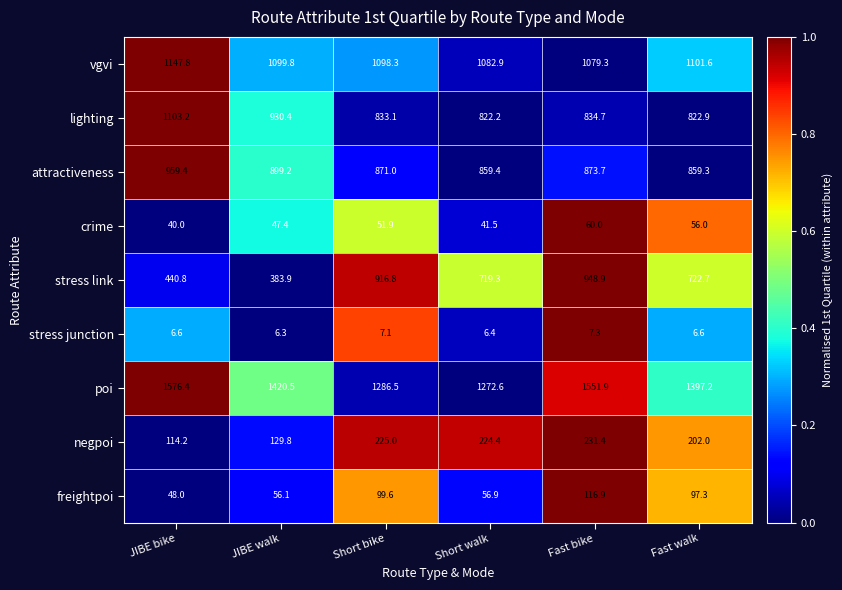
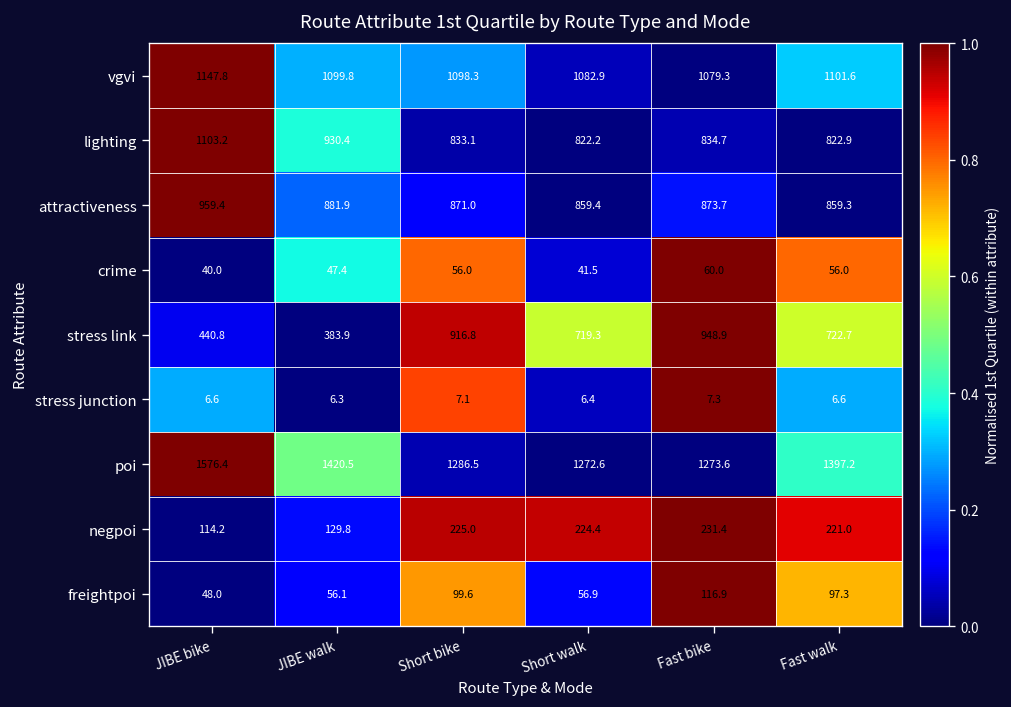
  {
    "vgvi": {
      "JIBE bike": 1147.8,
      "JIBE walk": 1099.8,
      "Short bike": 1098.3,
      "Short walk": 1082.9,
      "Fast bike": 1079.3,
      "Fast walk": 1101.6
    },
    "lighting": {
      "JIBE bike": 1103.2,
      "JIBE walk": 930.4,
      "Short bike": 833.1,
      "Short walk": 822.2,
      "Fast bike": 834.7,
      "Fast walk": 822.9
    },
    "attractiveness": {
      "JIBE bike": 959.4,
-     "JIBE walk": 899.2,
+     "JIBE walk": 881.9,
      "Short bike": 871.0,
      "Short walk": 859.4,
      "Fast bike": 873.7,
      "Fast walk": 859.3
    },
    "crime": {
      "JIBE bike": 40.0,
      "JIBE walk": 47.4,
-     "Short bike": 51.9,
+     "Short bike": 56.0,
      "Short walk": 41.5,
      "Fast bike": 60.0,
      "Fast walk": 56.0
    },
    "stress link": {
      "JIBE bike": 440.8,
      "JIBE walk": 383.9,
      "Short bike": 916.8,
      "Short walk": 719.3,
      "Fast bike": 948.9,
      "Fast walk": 722.7
    },
    "stress junction": {
      "JIBE bike": 6.6,
      "JIBE walk": 6.3,
      "Short bike": 7.1,
      "Short walk": 6.4,
      "Fast bike": 7.3,
      "Fast walk": 6.6
    },
    "poi": {
      "JIBE bike": 1576.4,
      "JIBE walk": 1420.5,
      "Short bike": 1286.5,
      "Short walk": 1272.6,
-     "Fast bike": 1551.9,
+     "Fast bike": 1273.6,
      "Fast walk": 1397.2
    },
    "negpoi": {
      "JIBE bike": 114.2,
      "JIBE walk": 129.8,
      "Short bike": 225.0,
      "Short walk": 224.4,
      "Fast bike": 231.4,
-     "Fast walk": 202.0
+     "Fast walk": 221.0
    },
    "freightpoi": {
      "JIBE bike": 48.0,
      "JIBE walk": 56.1,
      "Short bike": 99.6,
      "Short walk": 56.9,
      "Fast bike": 116.9,
      "Fast walk": 97.3
    }
  }
